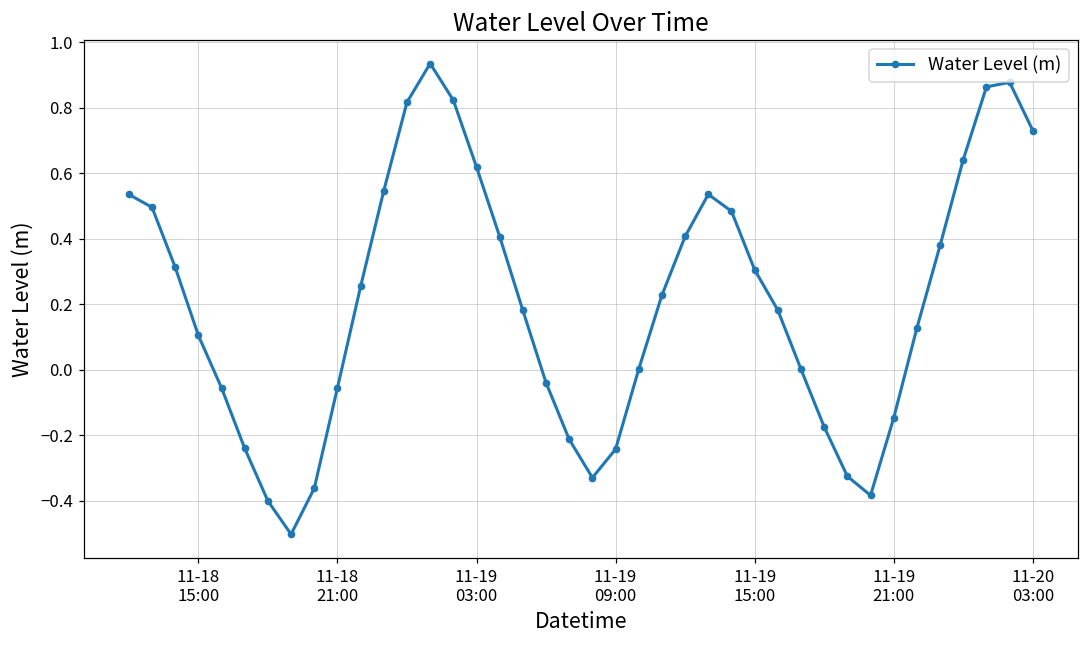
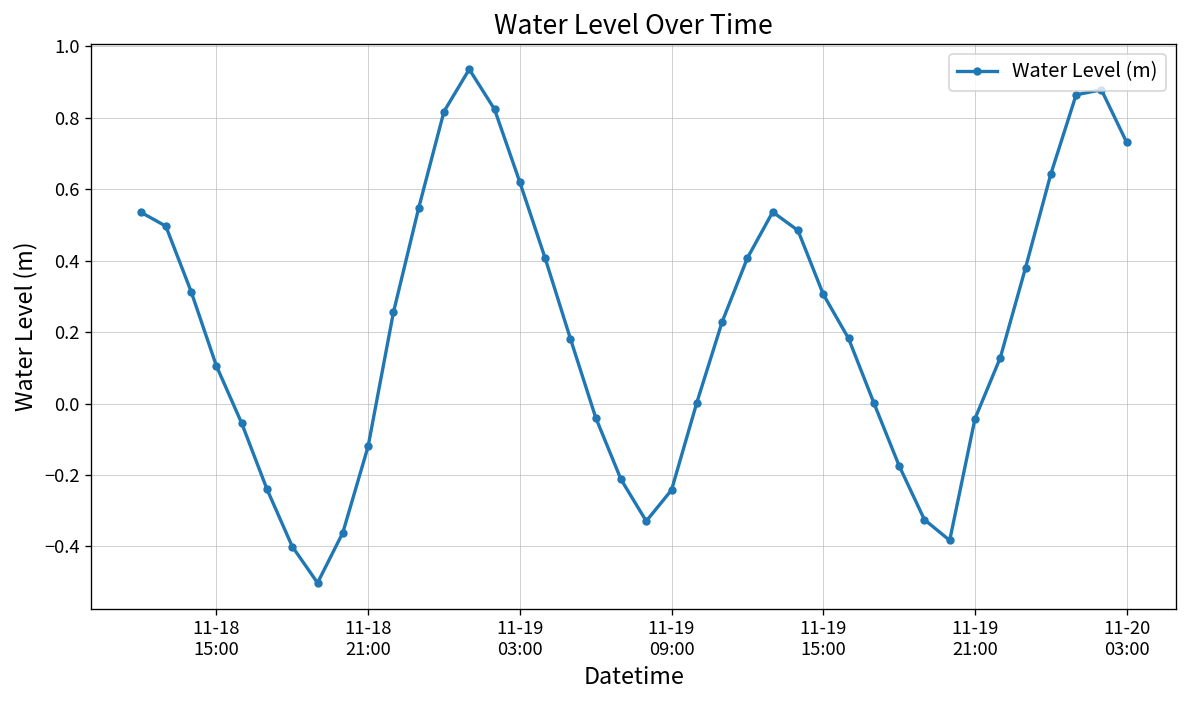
  {
    "11-18 15:00": 0.11,
-   "11-18 21:00": -0.05,
+   "11-18 21:00": -0.12,
    "11-19 03:00": 0.62,
    "11-19 09:00": -0.24,
    "11-19 15:00": 0.31,
-   "11-19 21:00": -0.15,
+   "11-19 21:00": -0.04,
    "11-20 03:00": 0.73
  }
